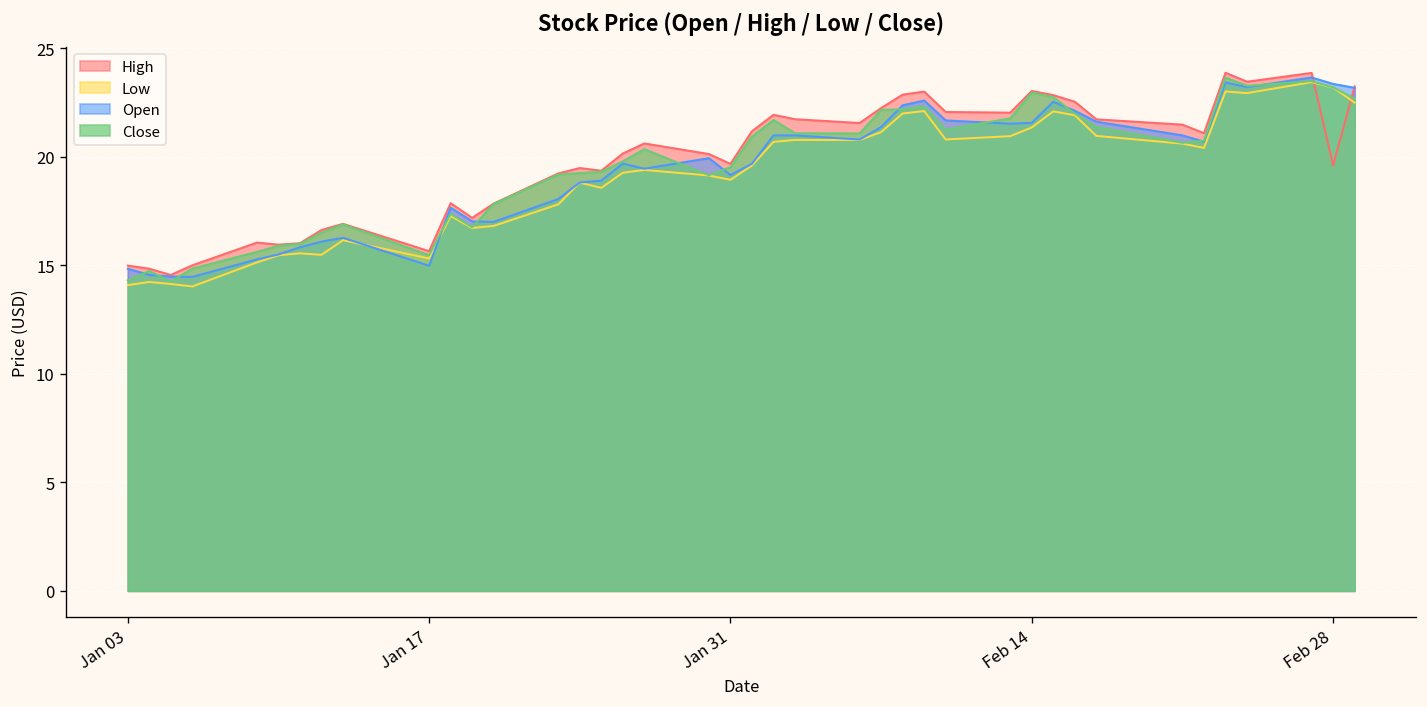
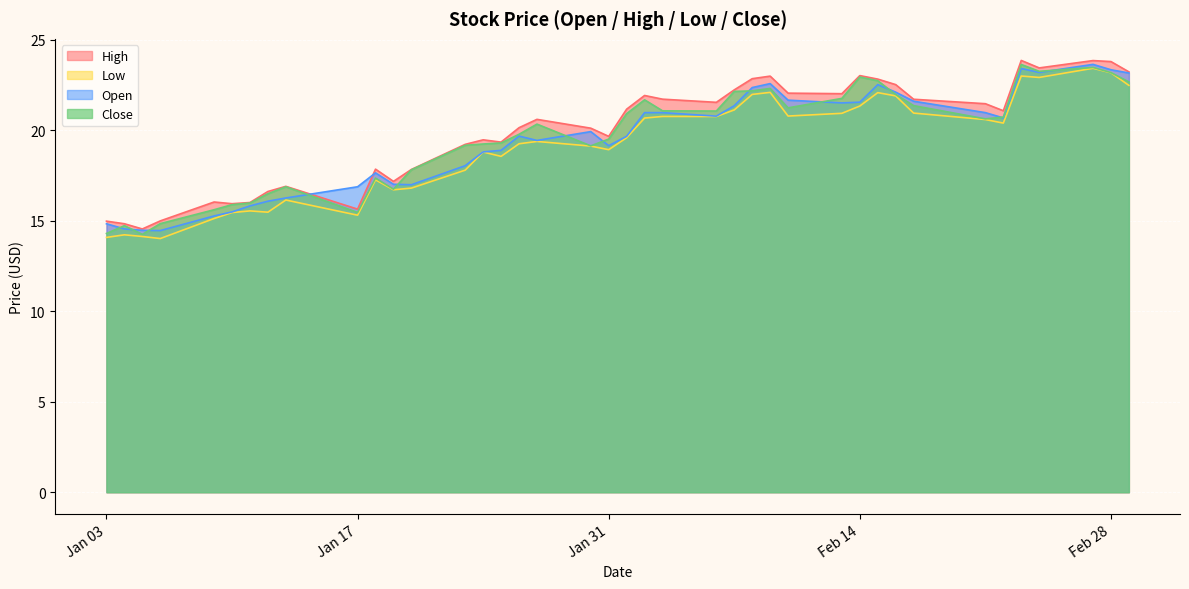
  {
    "High": {
      "Jan 03": 15.0,
      "Jan 17": 15.6,
      "Jan 31": 19.7,
-     "Feb 28": 19.6
+     "Feb 28": 23.8
    },
    "Low": {
      "Jan 03": 14.1,
      "Jan 17": 15.3,
      "Jan 31": 18.9,
      "Feb 14": 21.3
    },
    "Open": {
      "Jan 03": 14.8,
-     "Jan 17": 15.0,
+     "Jan 17": 16.9,
      "Jan 31": 19.2,
      "Feb 14": 21.6,
      "Feb 28": 23.3
    },
    "Close": {
      "Jan 03": 14.3,
      "Jan 17": 15.5,
      "Jan 31": 19.5
    }
  }
